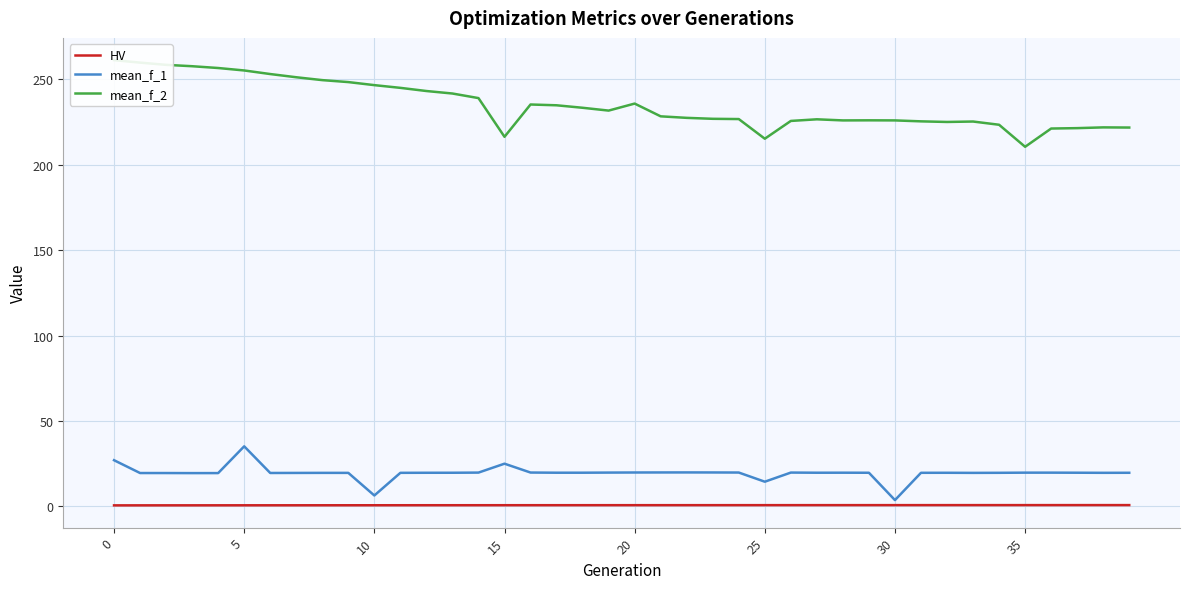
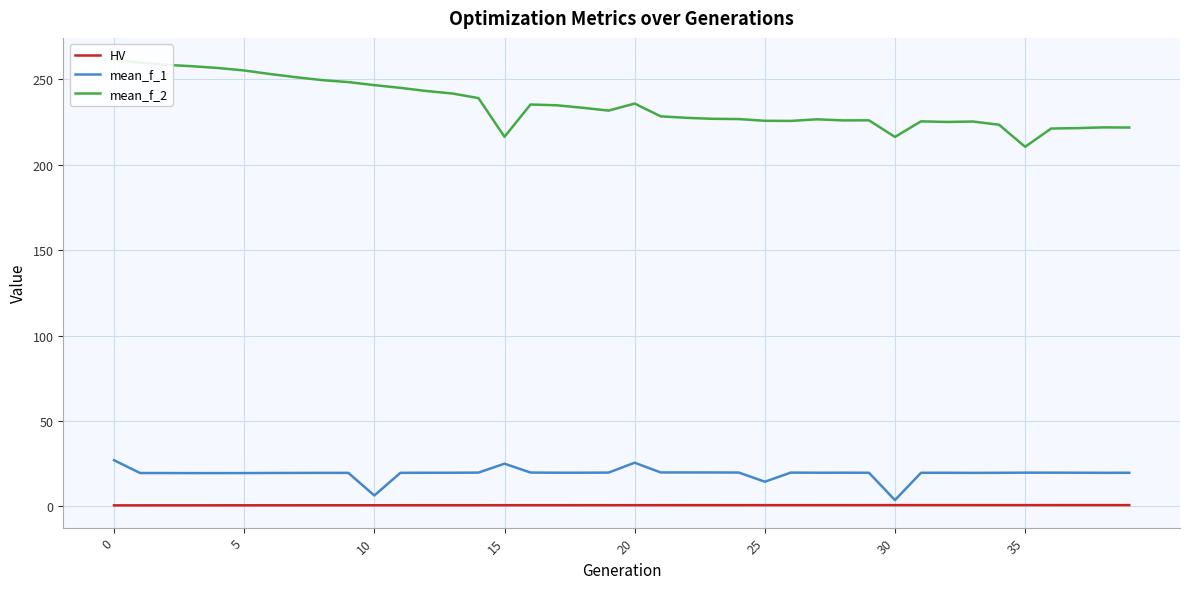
  {
    "HV": {
      "0": 1,
      "5": 1,
      "10": 1,
      "15": 1,
      "20": 1,
      "25": 1,
      "30": 1,
      "35": 1
    },
    "mean_f_1": {
      "0": 27,
-     "5": 35,
+     "5": 19,
      "10": 6,
      "15": 25,
-     "20": 20,
+     "20": 26,
      "25": 14,
      "30": 4,
      "35": 20
    },
    "mean_f_2": {
      "5": 255,
      "10": 247,
      "15": 216,
      "20": 236,
-     "25": 215,
-     "30": 226,
+     "25": 226,
+     "30": 216,
      "35": 211
    }
  }
